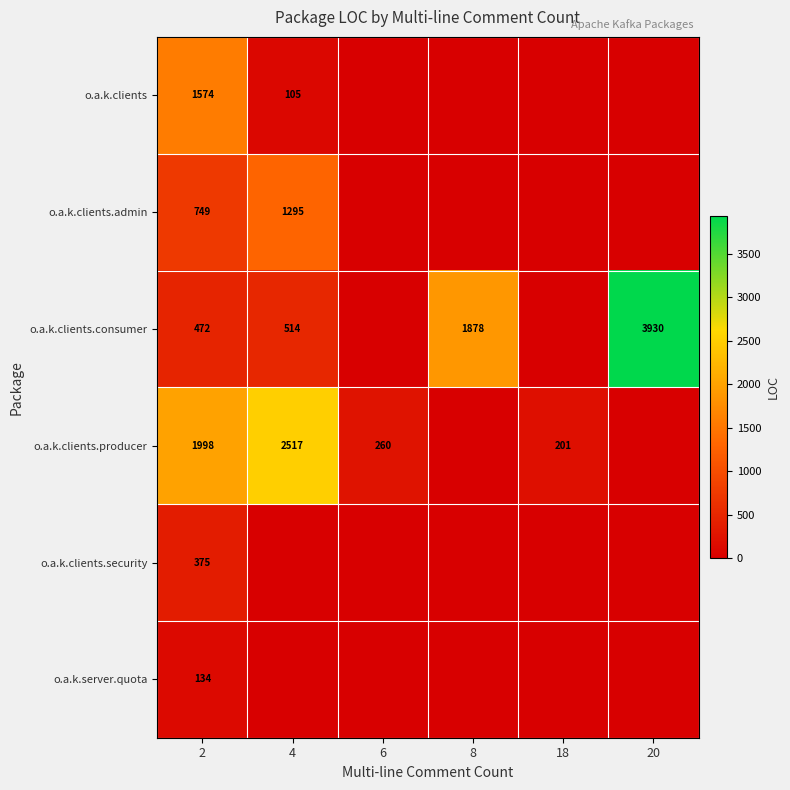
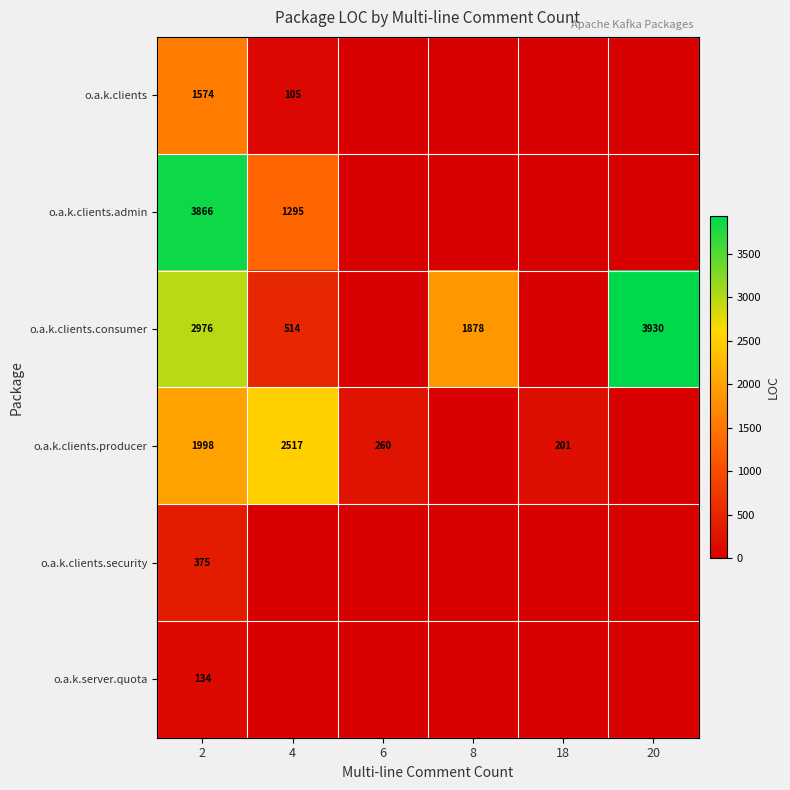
  {
    "o.a.k.clients": {
      "2": 1574,
      "4": 105
    },
    "o.a.k.clients.admin": {
-     "2": 749,
+     "2": 3866,
      "4": 1295
    },
    "o.a.k.clients.consumer": {
-     "2": 472,
+     "2": 2976,
      "4": 514,
      "8": 1878,
      "20": 3930
    },
    "o.a.k.clients.producer": {
      "2": 1998,
      "4": 2517,
      "6": 260,
      "18": 201
    },
    "o.a.k.clients.security": {
      "2": 375
    },
    "o.a.k.server.quota": {
      "2": 134
    }
  }
